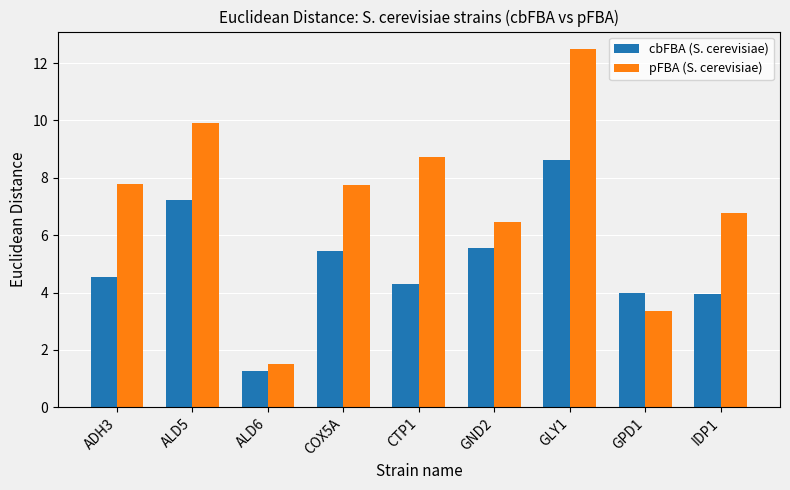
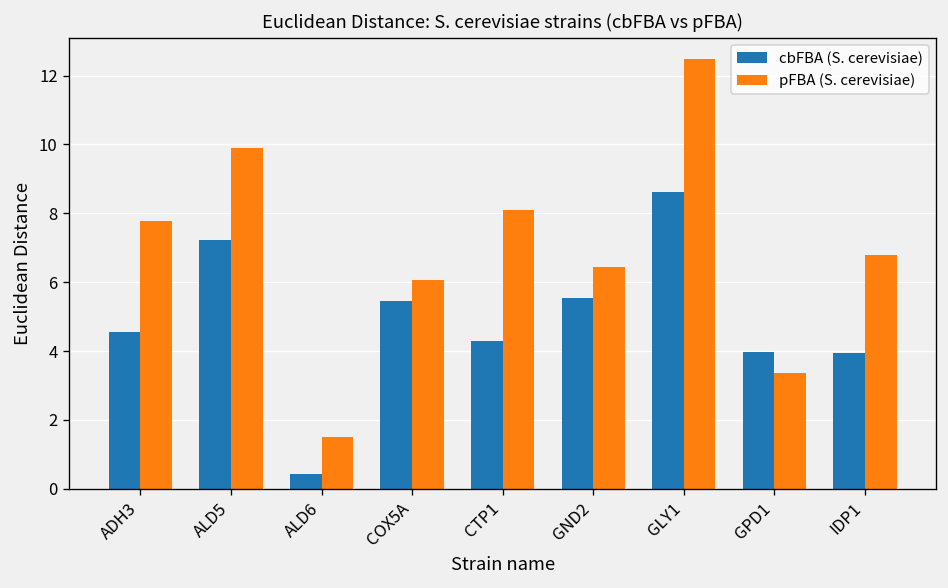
  {
    "cbFBA (S. cerevisiae)": {
      "ADH3": 4.6,
      "ALD5": 7.2,
-     "ALD6": 1.3,
+     "ALD6": 0.4,
      "COX5A": 5.4,
      "CTP1": 4.3,
      "GND2": 5.5,
      "GLY1": 8.6,
      "GPD1": 4.0,
      "IDP1": 3.9
    },
    "pFBA (S. cerevisiae)": {
      "ADH3": 7.8,
      "ALD5": 9.9,
      "ALD6": 1.5,
-     "COX5A": 7.7,
-     "CTP1": 8.7,
+     "COX5A": 6.1,
+     "CTP1": 8.1,
      "GND2": 6.5,
      "GLY1": 12.5,
      "GPD1": 3.4,
      "IDP1": 6.8
    }
  }
